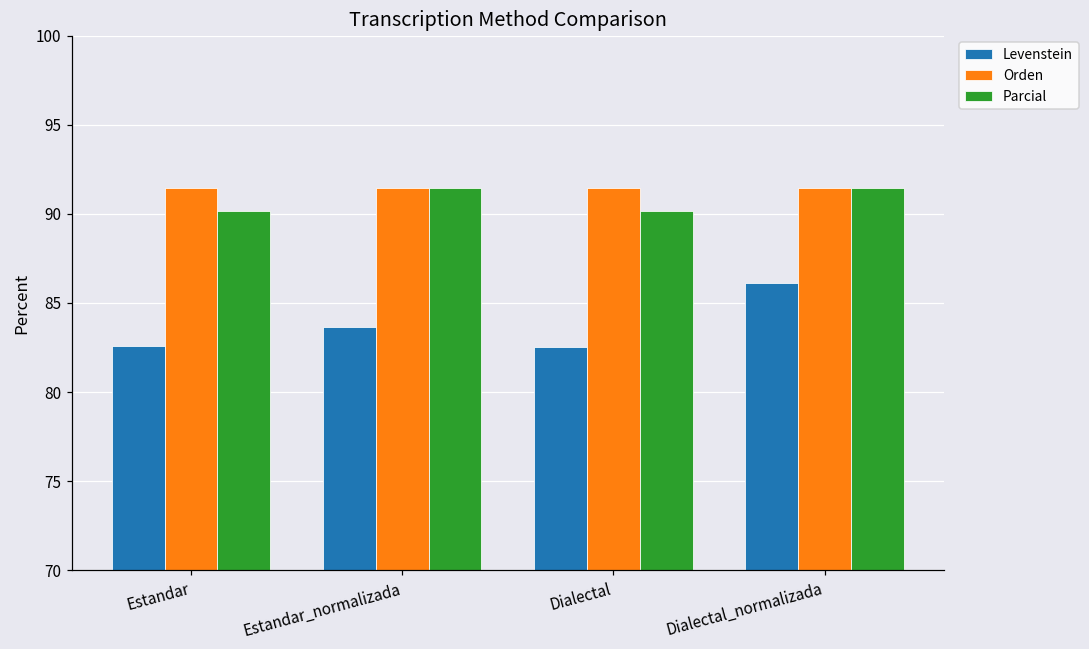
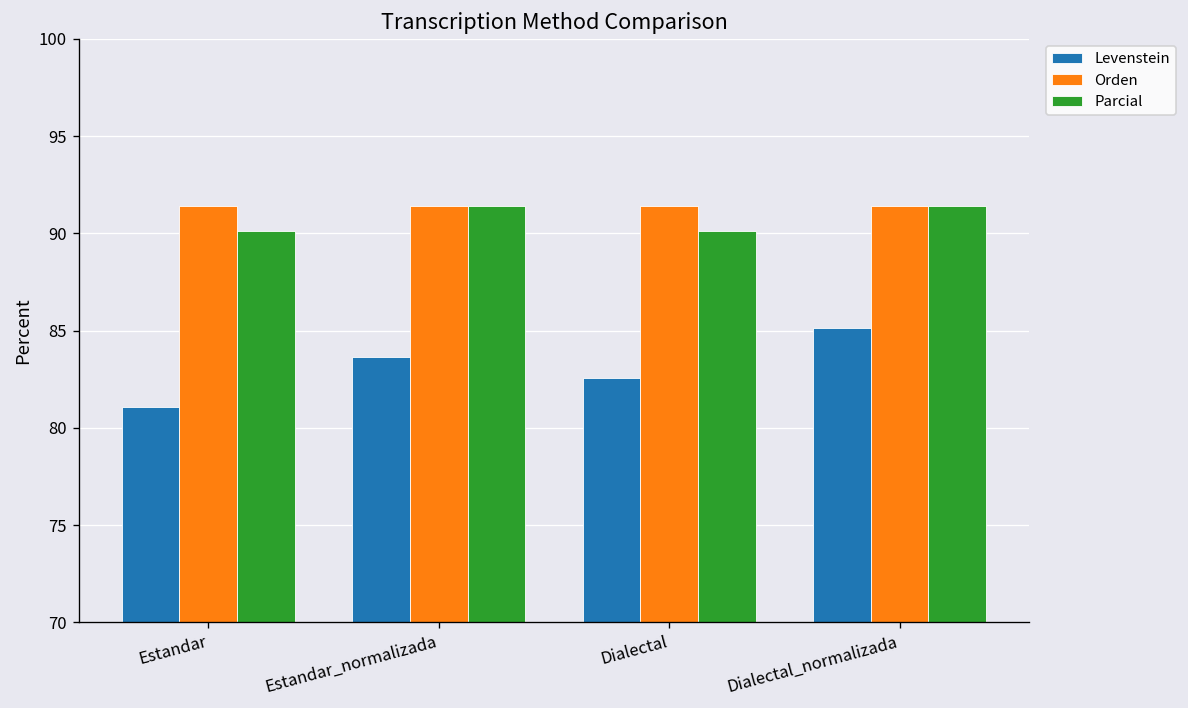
  {
    "Levenstein": {
-     "Estandar": 82.6,
+     "Estandar": 81.1,
      "Estandar_normalizada": 83.6,
      "Dialectal": 82.5,
-     "Dialectal_normalizada": 86.1
+     "Dialectal_normalizada": 85.1
    },
    "Orden": {
      "Estandar": 91.4,
      "Estandar_normalizada": 91.4,
      "Dialectal": 91.4,
      "Dialectal_normalizada": 91.4
    },
    "Parcial": {
      "Estandar": 90.1,
      "Estandar_normalizada": 91.4,
      "Dialectal": 90.1,
      "Dialectal_normalizada": 91.4
    }
  }
